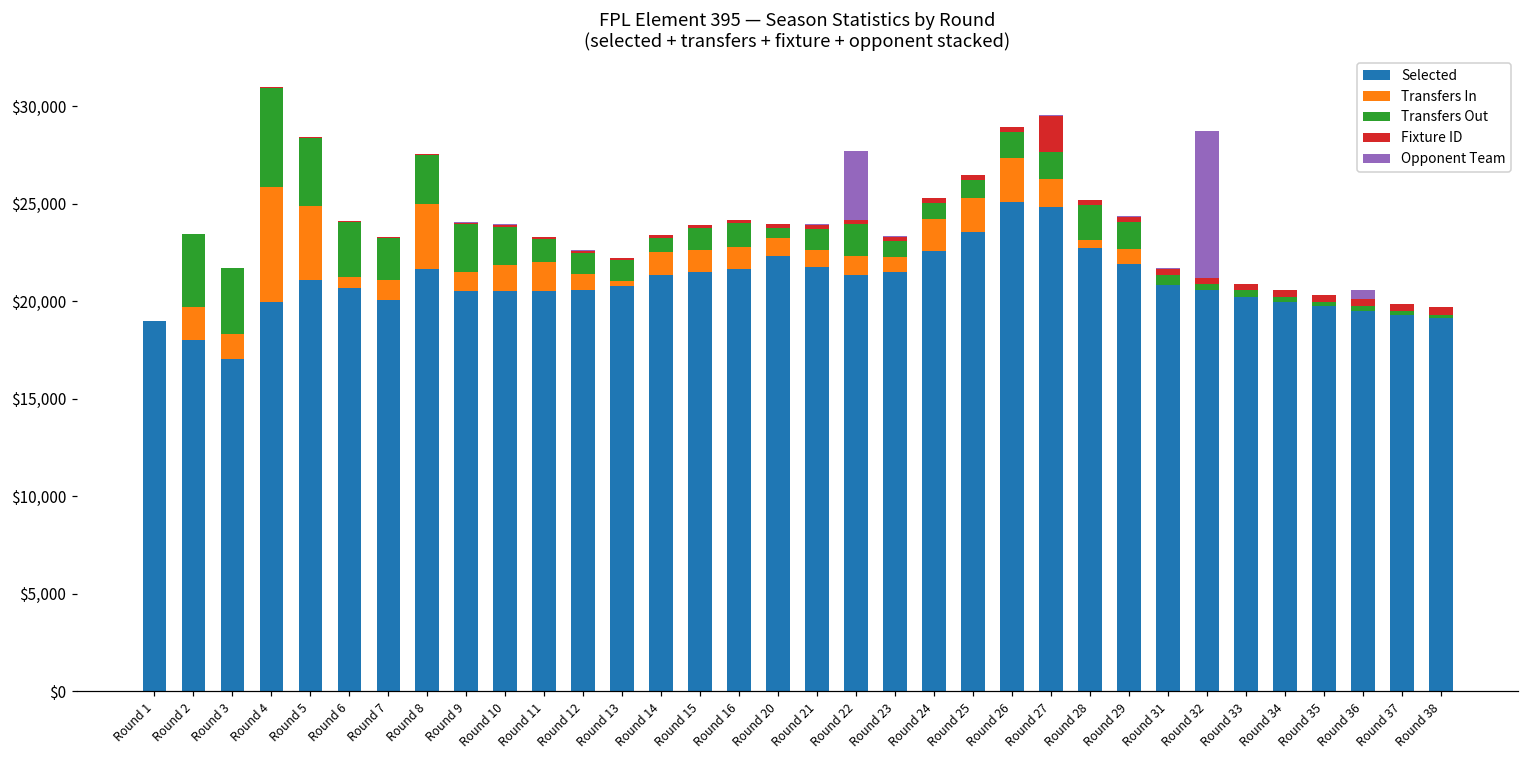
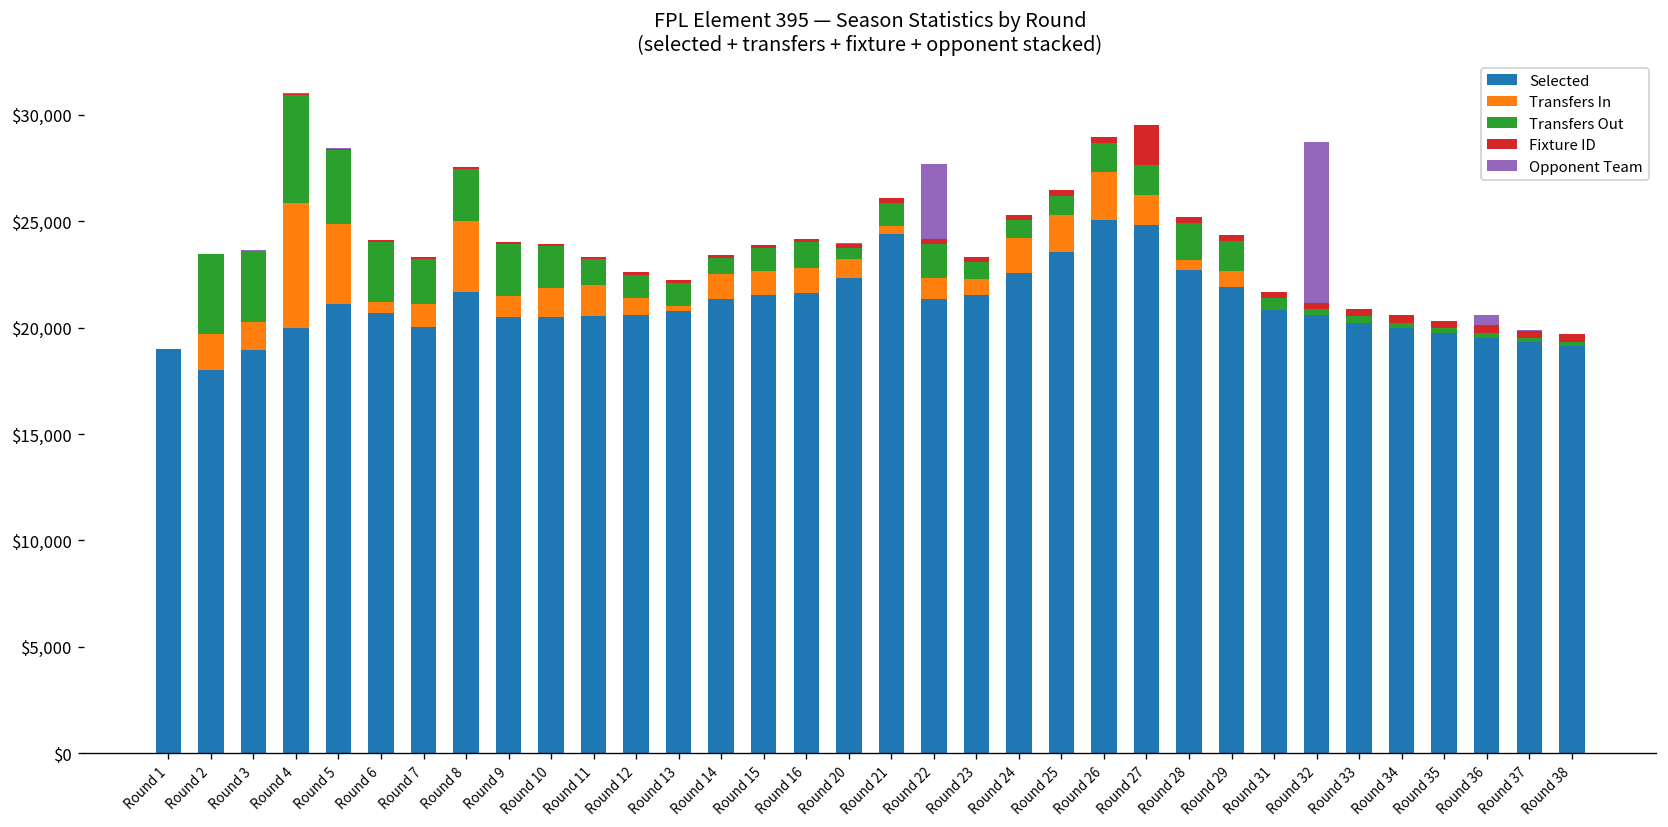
  {
    "Selected": {
      "Round 1": "$19,000",
      "Round 2": "$18,000",
-     "Round 3": "$17,000",
+     "Round 3": "$18,900",
      "Round 4": "$20,000",
      "Round 5": "$21,100",
      "Round 6": "$20,700",
      "Round 7": "$20,000",
      "Round 8": "$21,700",
      "Round 9": "$20,500",
      "Round 10": "$20,500",
      "Round 11": "$20,500",
      "Round 12": "$20,600",
      "Round 13": "$20,800",
      "Round 14": "$21,300",
      "Round 15": "$21,500",
      "Round 16": "$21,600",
      "Round 20": "$22,300",
-     "Round 21": "$21,800",
+     "Round 21": "$24,400",
      "Round 22": "$21,400",
      "Round 23": "$21,500",
      "Round 24": "$22,600",
      "Round 25": "$23,600",
      "Round 26": "$25,100",
      "Round 27": "$24,800",
      "Round 28": "$22,700",
      "Round 29": "$21,900",
      "Round 31": "$20,800",
      "Round 32": "$20,600",
      "Round 33": "$20,200",
      "Round 34": "$20,000",
      "Round 35": "$19,800",
      "Round 36": "$19,500",
      "Round 37": "$19,300",
      "Round 38": "$19,100"
    },
    "Transfers In": {
      "Round 1": "$0",
      "Round 2": "$1,700",
      "Round 3": "$1,300",
      "Round 4": "$5,900",
      "Round 5": "$3,800",
      "Round 6": "$500",
      "Round 7": "$1,100",
      "Round 8": "$3,300",
      "Round 9": "$1,000",
      "Round 10": "$1,300",
      "Round 11": "$1,500",
      "Round 12": "$800",
      "Round 13": "$200",
      "Round 14": "$1,200",
      "Round 15": "$1,100",
      "Round 16": "$1,100",
      "Round 20": "$900",
-     "Round 21": "$800",
+     "Round 21": "$400",
      "Round 22": "$1,000",
      "Round 23": "$800",
      "Round 24": "$1,600",
      "Round 25": "$1,700",
      "Round 26": "$2,200",
      "Round 27": "$1,400",
      "Round 28": "$500",
      "Round 29": "$800",
      "Round 31": "$0",
      "Round 32": "$0",
      "Round 33": "$0",
      "Round 34": "$0",
      "Round 35": "$0",
      "Round 36": "$0",
      "Round 37": "$0",
      "Round 38": "$0"
    },
    "Transfers Out": {
      "Round 1": "$0",
      "Round 2": "$3,800",
      "Round 3": "$3,300",
      "Round 4": "$5,100",
      "Round 5": "$3,500",
      "Round 6": "$2,800",
      "Round 7": "$2,100",
      "Round 8": "$2,500",
      "Round 9": "$2,500",
      "Round 10": "$2,000",
      "Round 11": "$1,200",
      "Round 12": "$1,100",
      "Round 13": "$1,100",
      "Round 14": "$700",
      "Round 15": "$1,100",
      "Round 16": "$1,200",
      "Round 20": "$500",
      "Round 21": "$1,100",
      "Round 22": "$1,600",
      "Round 23": "$800",
      "Round 24": "$900",
      "Round 25": "$900",
      "Round 26": "$1,400",
      "Round 27": "$1,400",
      "Round 28": "$1,800",
      "Round 29": "$1,400",
      "Round 31": "$500",
      "Round 32": "$300",
      "Round 33": "$300",
      "Round 34": "$300",
      "Round 35": "$200",
      "Round 36": "$300",
      "Round 37": "$200",
      "Round 38": "$200"
    },
    "Fixture ID": {
      "Round 15": "$100",
      "Round 16": "$200",
      "Round 20": "$200",
      "Round 21": "$200",
      "Round 22": "$200",
      "Round 23": "$200",
      "Round 24": "$200",
      "Round 25": "$300",
      "Round 26": "$300",
      "Round 27": "$1,900",
      "Round 28": "$300",
      "Round 29": "$300",
      "Round 31": "$300",
      "Round 32": "$300",
      "Round 33": "$300",
      "Round 34": "$300",
      "Round 35": "$300",
      "Round 36": "$400",
      "Round 37": "$400",
      "Round 38": "$400"
    },
    "Opponent Team": {
      "Round 22": "$3,500",
      "Round 32": "$7,500",
      "Round 36": "$500"
    }
  }
